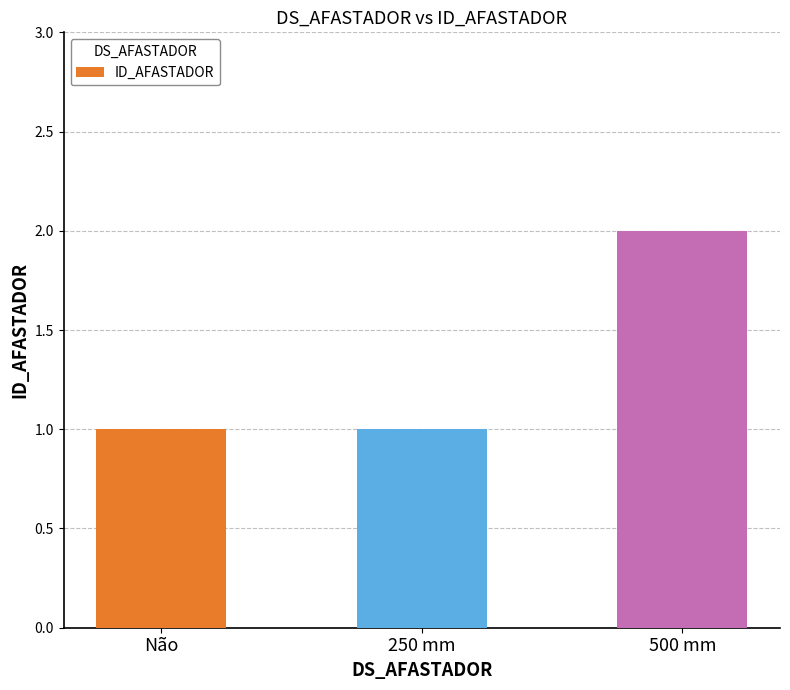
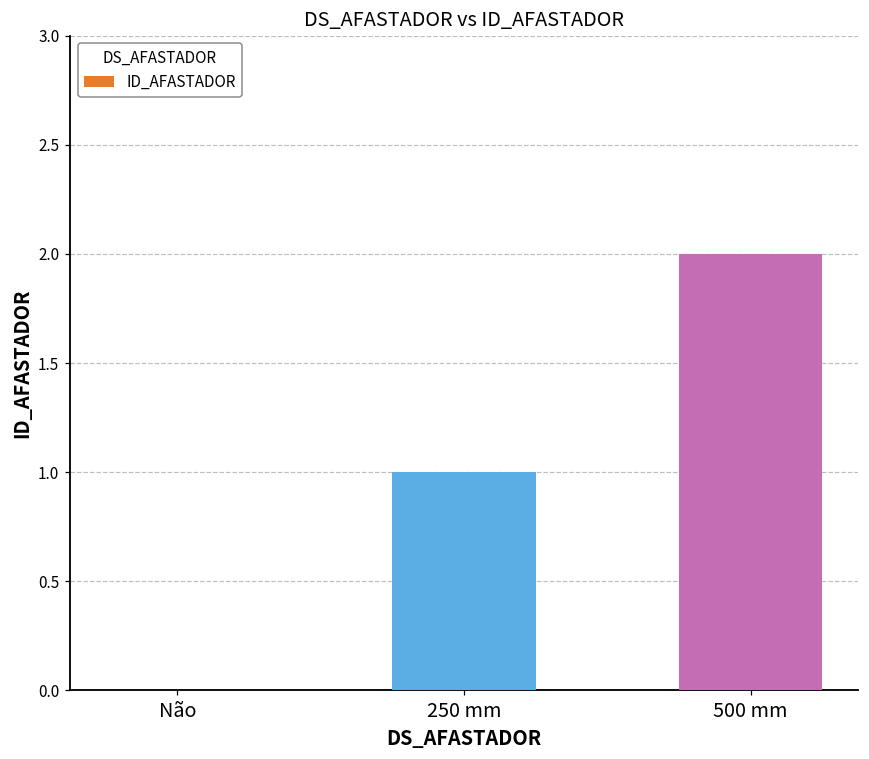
  {
-   "Não": 1,
+   "Não": 0,
    "250 mm": 1,
    "500 mm": 2
  }
